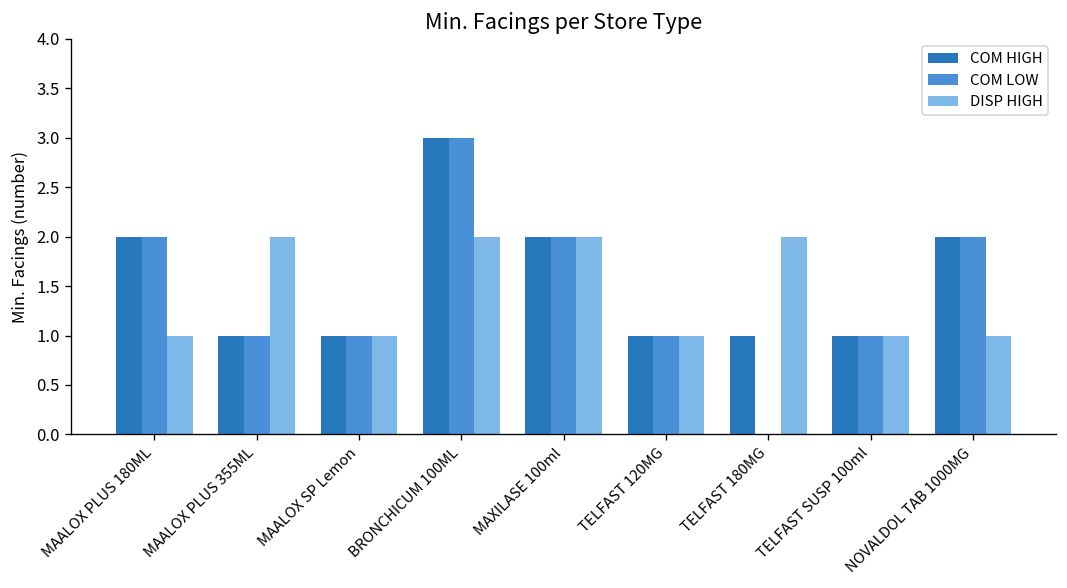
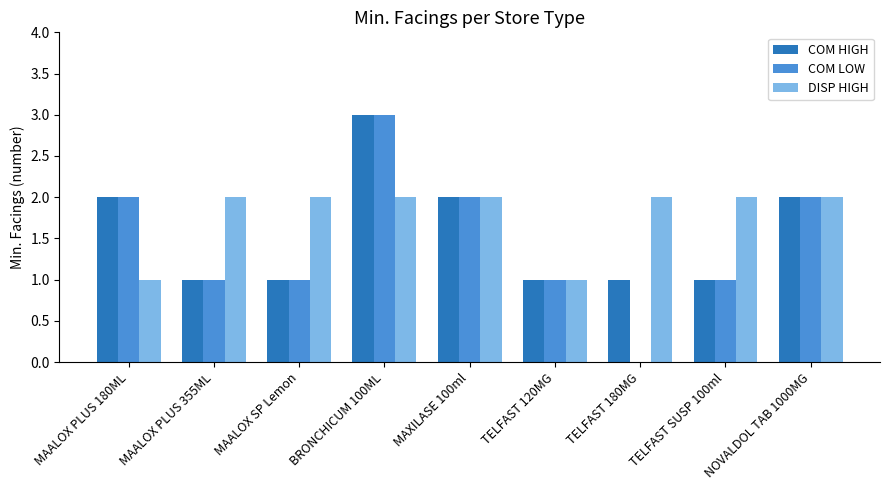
  {
    "DISP HIGH": {
      "MAALOX PLUS 180ML": 1,
      "MAALOX PLUS 355ML": 2,
-     "MAALOX SP Lemon": 1,
+     "MAALOX SP Lemon": 2,
      "BRONCHICUM 100ML": 2,
      "MAXILASE 100ml": 2,
      "TELFAST 120MG": 1,
      "TELFAST 180MG": 2,
-     "TELFAST SUSP 100ml": 1,
-     "NOVALDOL TAB 1000MG": 1
+     "TELFAST SUSP 100ml": 2,
+     "NOVALDOL TAB 1000MG": 2
    }
  }
